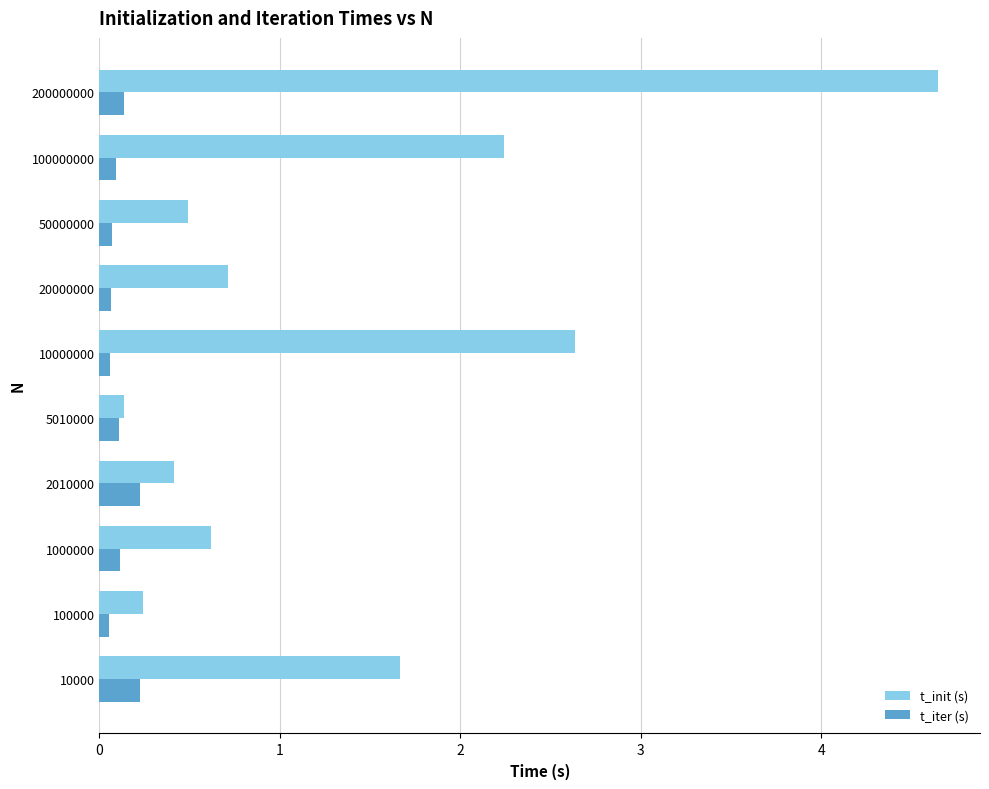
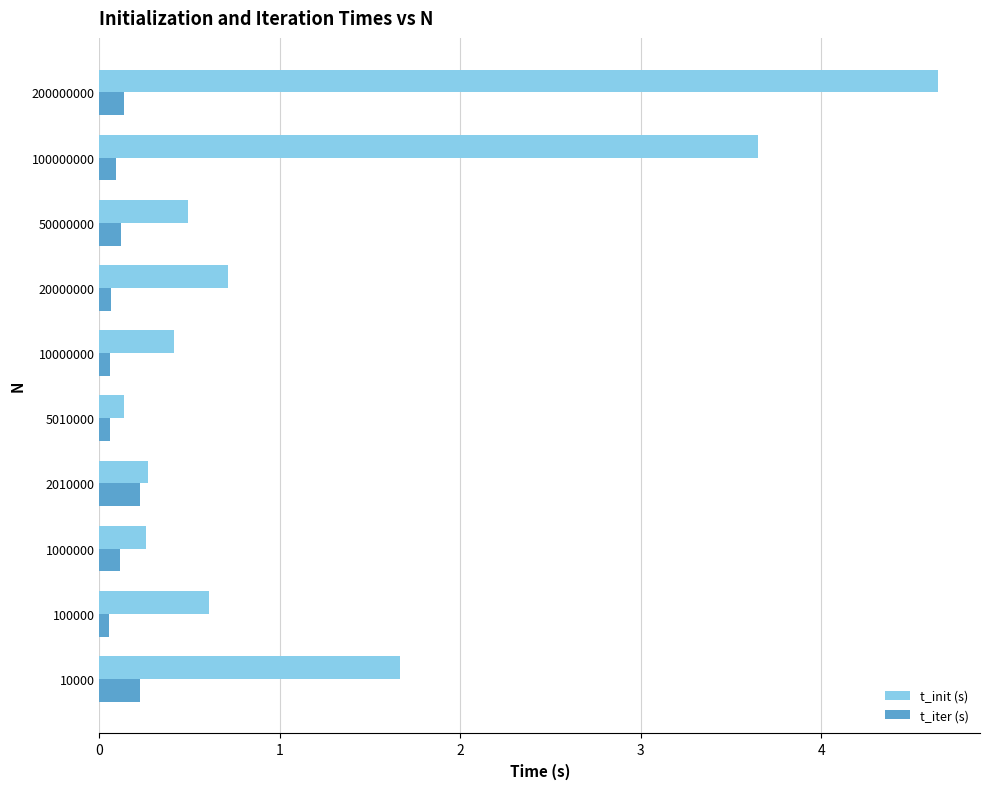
  {
    "t_init (s)": {
      "200000000": 4.65,
-     "100000000": 2.24,
+     "100000000": 3.65,
      "50000000": 0.49,
      "20000000": 0.71,
-     "10000000": 2.63,
+     "10000000": 0.41,
      "5010000": 0.14,
-     "2010000": 0.41,
-     "1000000": 0.62,
-     "100000": 0.24,
+     "2010000": 0.27,
+     "1000000": 0.26,
+     "100000": 0.61,
      "10000": 1.67
    },
    "t_iter (s)": {
      "200000000": 0.13,
      "100000000": 0.09,
-     "50000000": 0.07,
+     "50000000": 0.12,
      "20000000": 0.06,
      "10000000": 0.06,
-     "5010000": 0.11,
+     "5010000": 0.06,
      "2010000": 0.22,
      "1000000": 0.12,
      "100000": 0.06,
      "10000": 0.22
    }
  }
